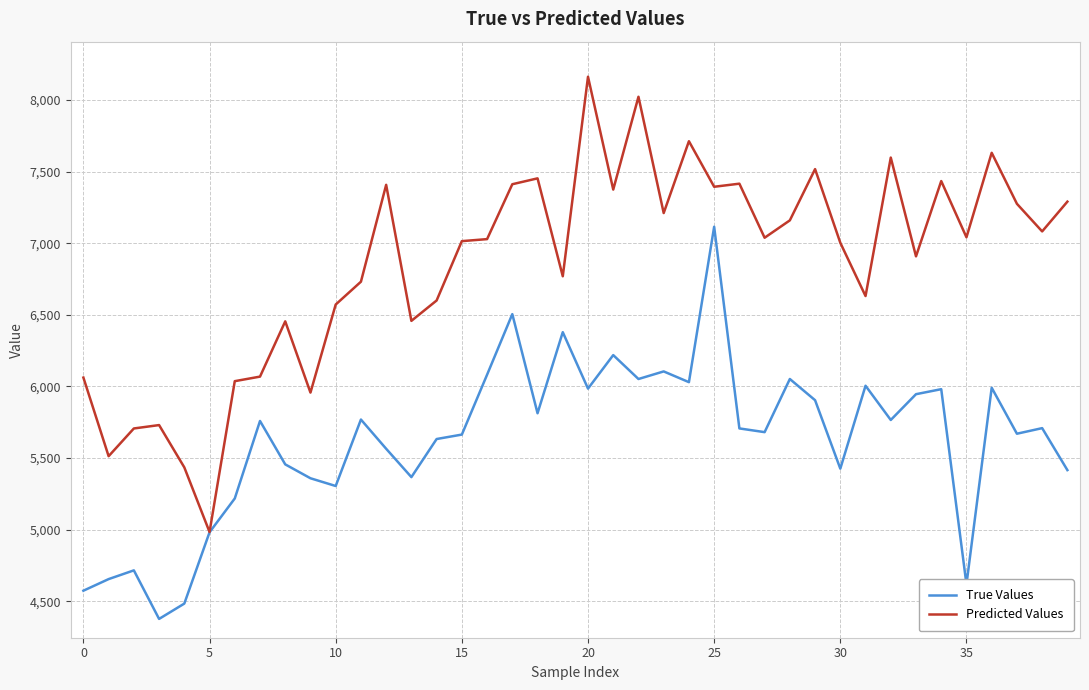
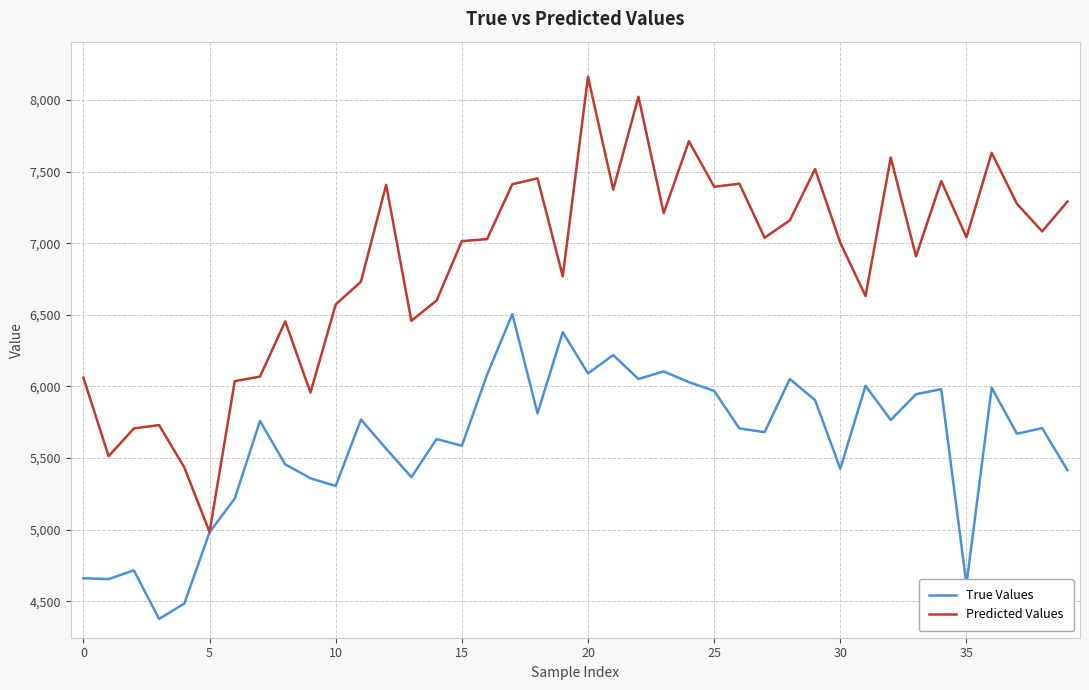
  {
    "True Values": {
-     "0": "4,570",
+     "0": "4,660",
      "10": "5,310",
-     "15": "5,660",
-     "20": "5,990",
-     "25": "7,120",
+     "15": "5,590",
+     "20": "6,090",
+     "25": "5,970",
      "30": "5,430"
    },
    "Predicted Values": {
      "0": "6,060",
      "10": "6,570",
      "15": "7,010",
      "20": "8,160",
      "25": "7,390",
      "30": "7,000",
      "35": "7,040"
    }
  }
